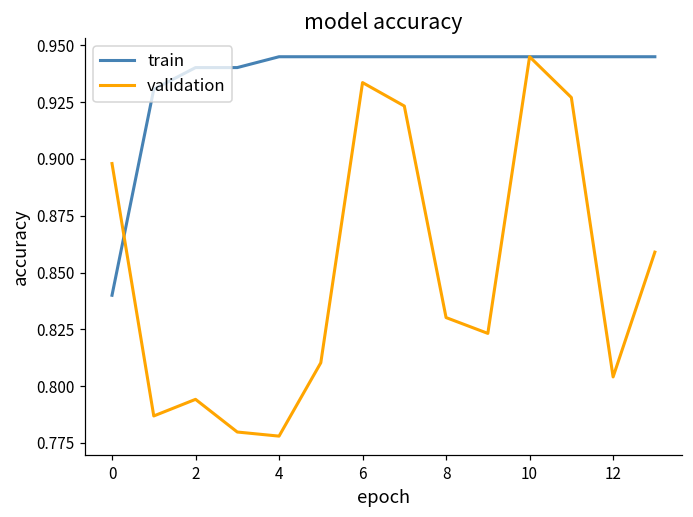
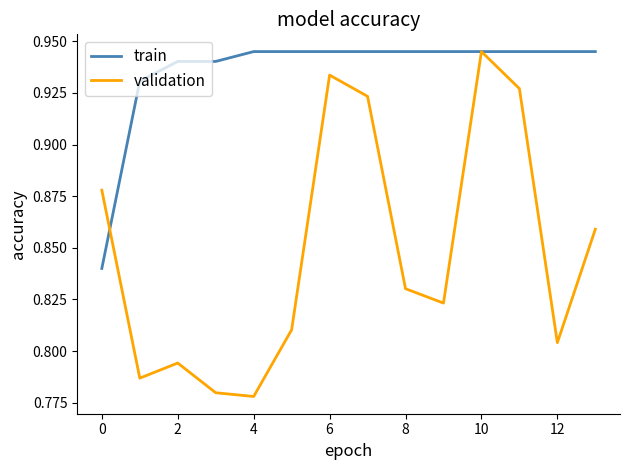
  {
    "train": {
      "0": 0.840,
      "4": 0.945,
      "6": 0.945,
      "8": 0.945,
      "12": 0.945
    },
    "validation": {
-     "0": 0.898,
+     "0": 0.878,
      "2": 0.794,
      "4": 0.778,
      "6": 0.934,
      "8": 0.830,
      "12": 0.804
    }
  }
